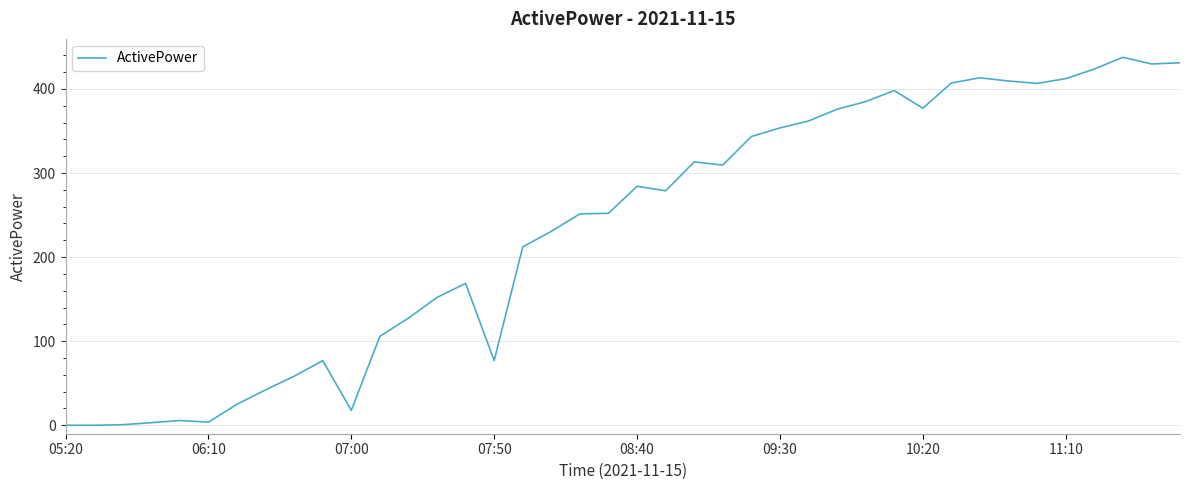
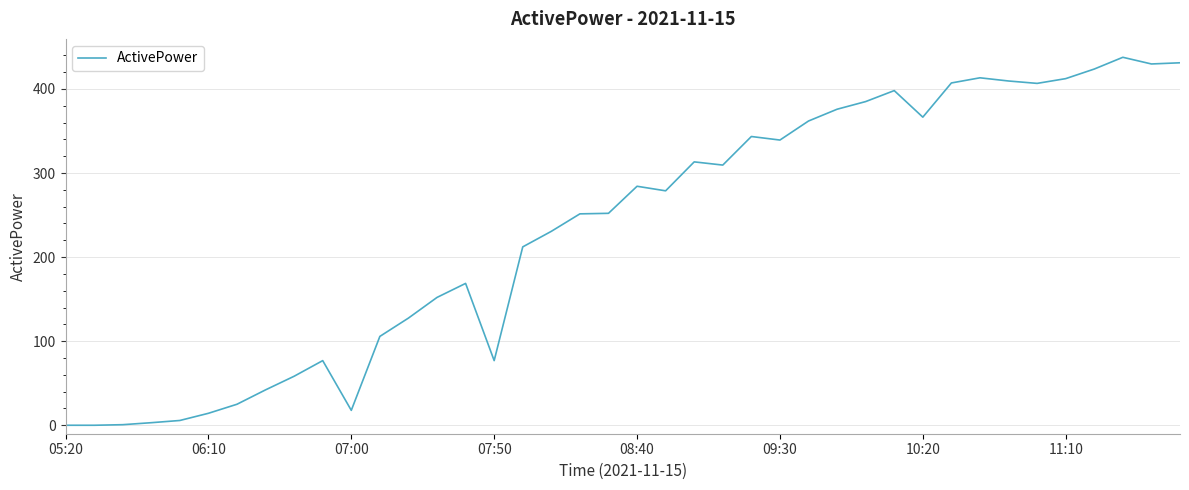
  {
    "05:20": 0,
-   "06:10": 0,
+   "06:10": 10,
    "07:00": 20,
    "07:50": 80,
    "08:40": 280,
-   "09:30": 350,
-   "10:20": 380,
+   "09:30": 340,
+   "10:20": 370,
    "11:10": 410
  }
